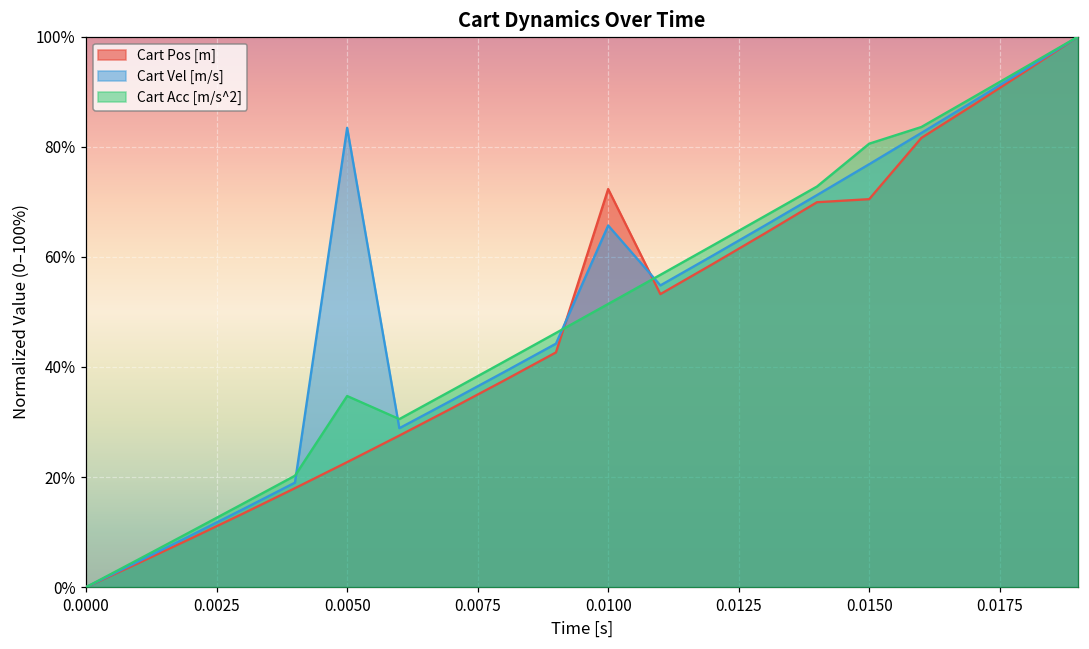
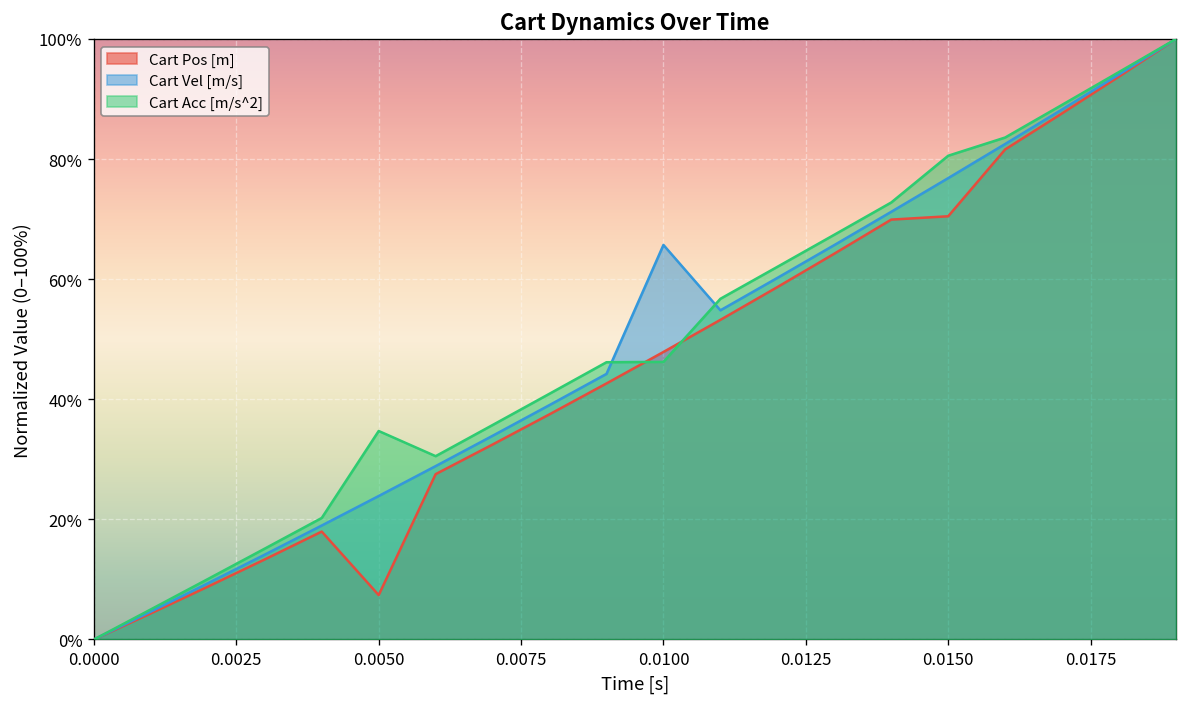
  {
    "Cart Pos [m]": {
-     "0.0050": "23%",
-     "0.0100": "72%",
+     "0.0050": "7%",
+     "0.0100": "48%",
      "0.0150": "70%"
    },
    "Cart Vel [m/s]": {
-     "0.0050": "83%",
+     "0.0050": "24%",
      "0.0100": "66%",
      "0.0150": "77%"
    },
    "Cart Acc [m/s^2]": {
      "0.0050": "35%",
-     "0.0100": "51%",
+     "0.0100": "46%",
      "0.0150": "81%"
    }
  }
